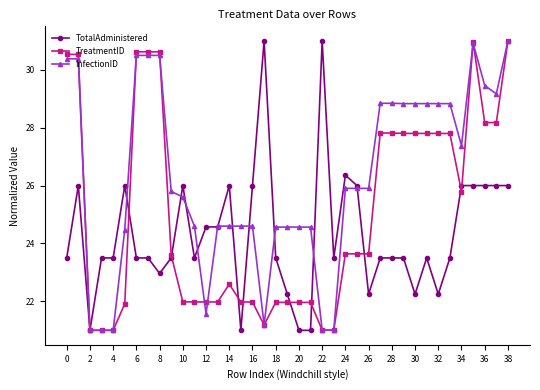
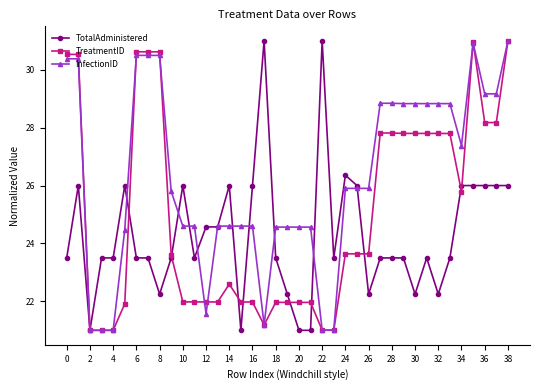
  {
    "TotalAdministered": {
      "0": 23.5,
      "4": 23.5,
      "6": 23.5,
-     "8": 23.0,
+     "8": 22.3,
      "10": 26.0,
      "12": 24.6,
      "14": 26.0,
      "16": 26.0,
      "18": 23.5,
      "20": 21.0,
      "22": 31.0,
      "24": 26.4,
      "26": 22.3,
      "28": 23.5,
      "30": 22.3,
      "32": 22.3,
      "34": 26.0,
      "36": 26.0,
      "38": 26.0
    },
    "TreatmentID": {
      "0": 30.5,
      "6": 30.6,
      "8": 30.6,
      "10": 22.0,
      "12": 22.0,
      "14": 22.6,
      "16": 22.0,
      "18": 22.0,
      "20": 22.0,
      "24": 23.6,
      "26": 23.6,
      "28": 27.8,
      "30": 27.8,
      "32": 27.8,
      "34": 25.8,
      "36": 28.2
    },
    "InfectionID": {
      "0": 30.4,
      "6": 30.5,
      "8": 30.5,
-     "10": 25.6,
+     "10": 24.6,
      "12": 21.6,
      "14": 24.6,
      "16": 24.6,
      "18": 24.6,
      "20": 24.6,
      "24": 25.9,
      "26": 25.9,
      "28": 28.8,
      "30": 28.8,
      "32": 28.8,
      "34": 27.4,
-     "36": 29.5
+     "36": 29.2
    }
  }
